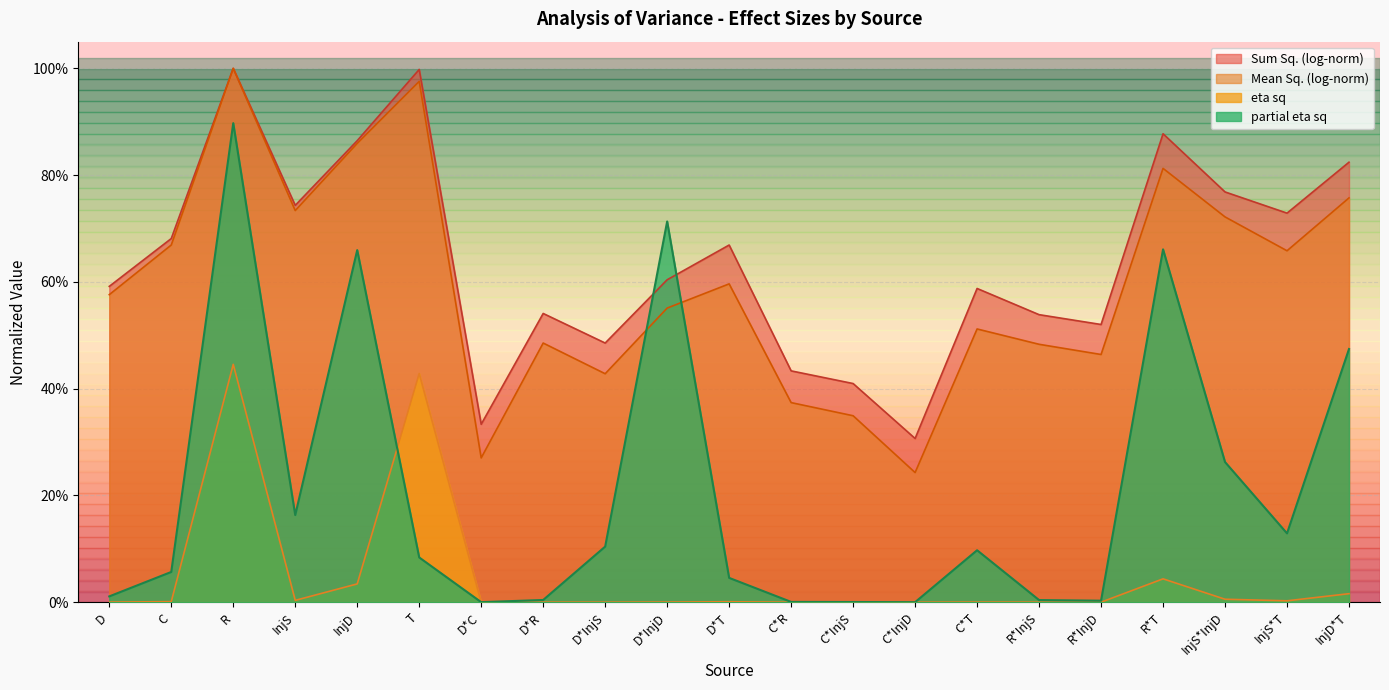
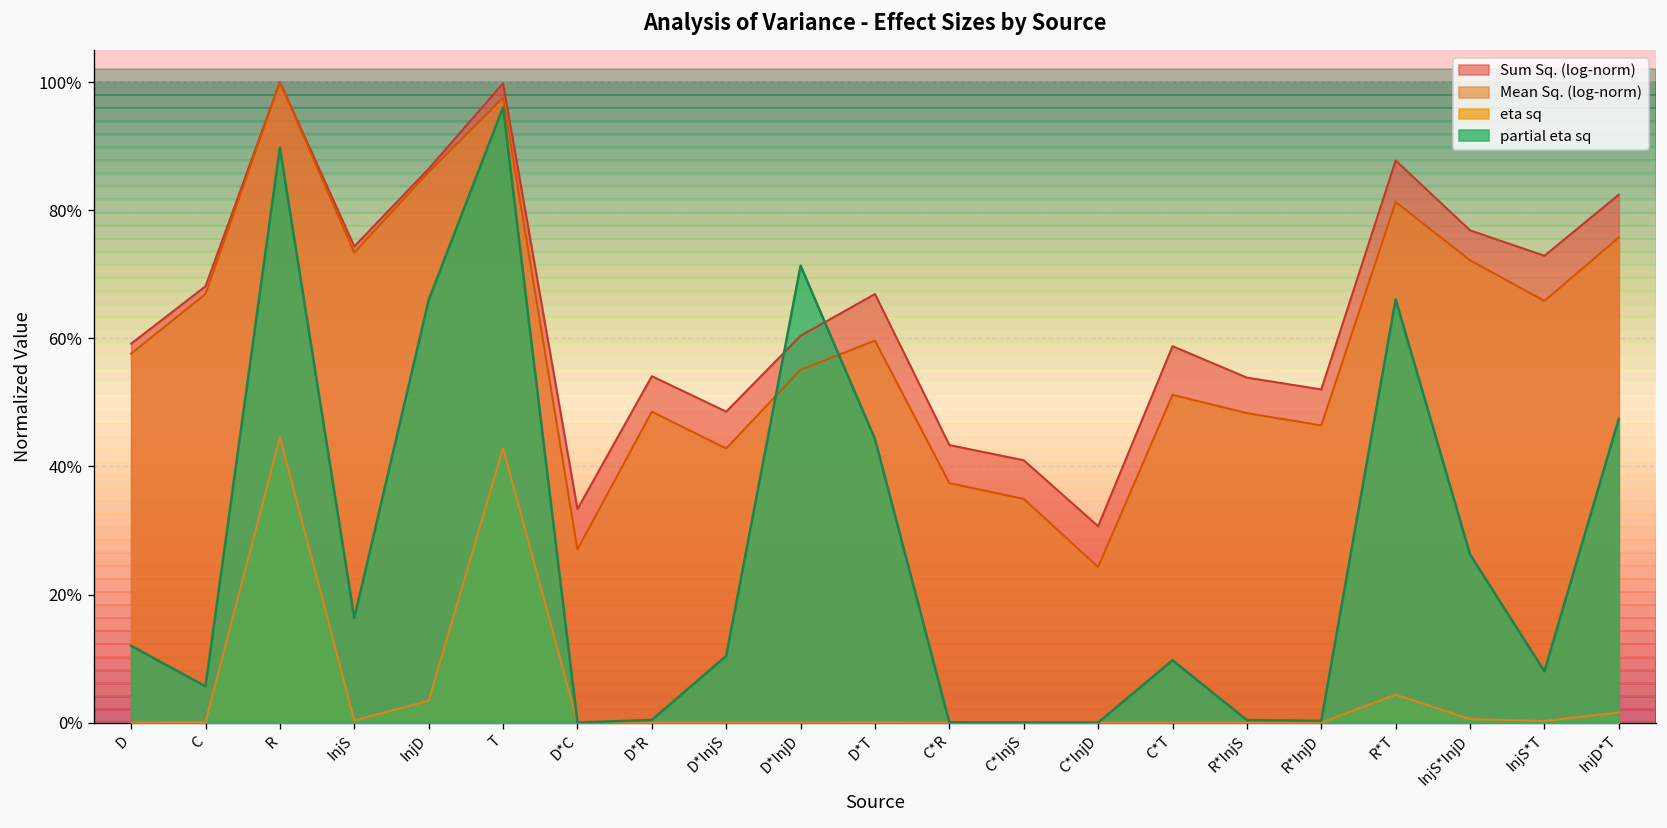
  {
    "partial eta sq": {
-     "D": "1%",
+     "D": "12%",
      "C": "6%",
      "R": "90%",
      "InjS": "16%",
      "InjD": "66%",
-     "T": "8%",
+     "T": "96%",
      "D*InjS": "10%",
      "D*InjD": "71%",
-     "D*T": "5%",
+     "D*T": "44%",
      "C*T": "10%",
      "R*T": "66%",
      "InjS*InjD": "26%",
-     "InjS*T": "13%",
+     "InjS*T": "8%",
      "InjD*T": "47%"
    }
  }
